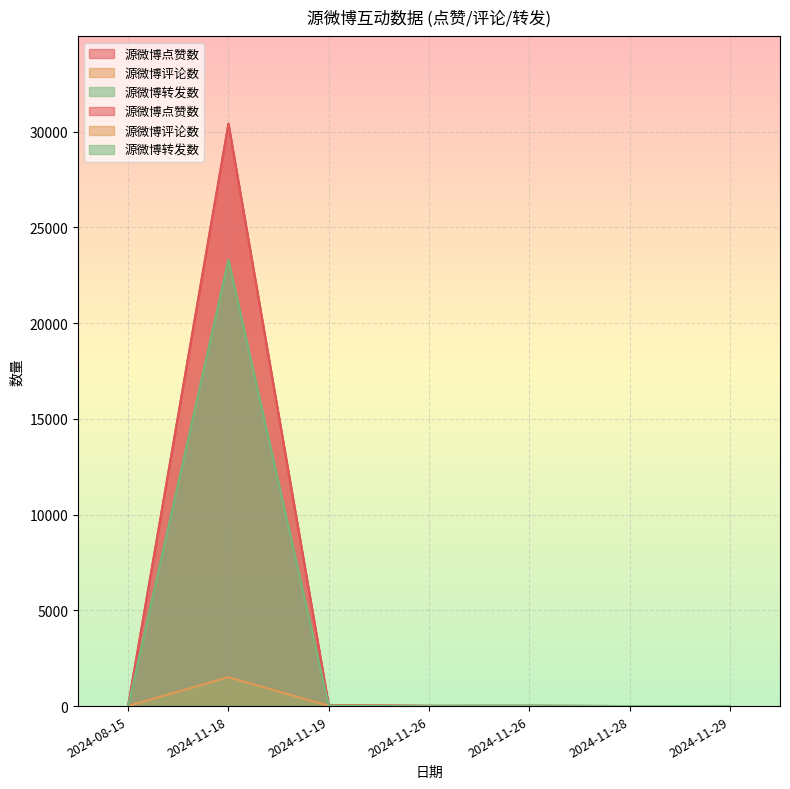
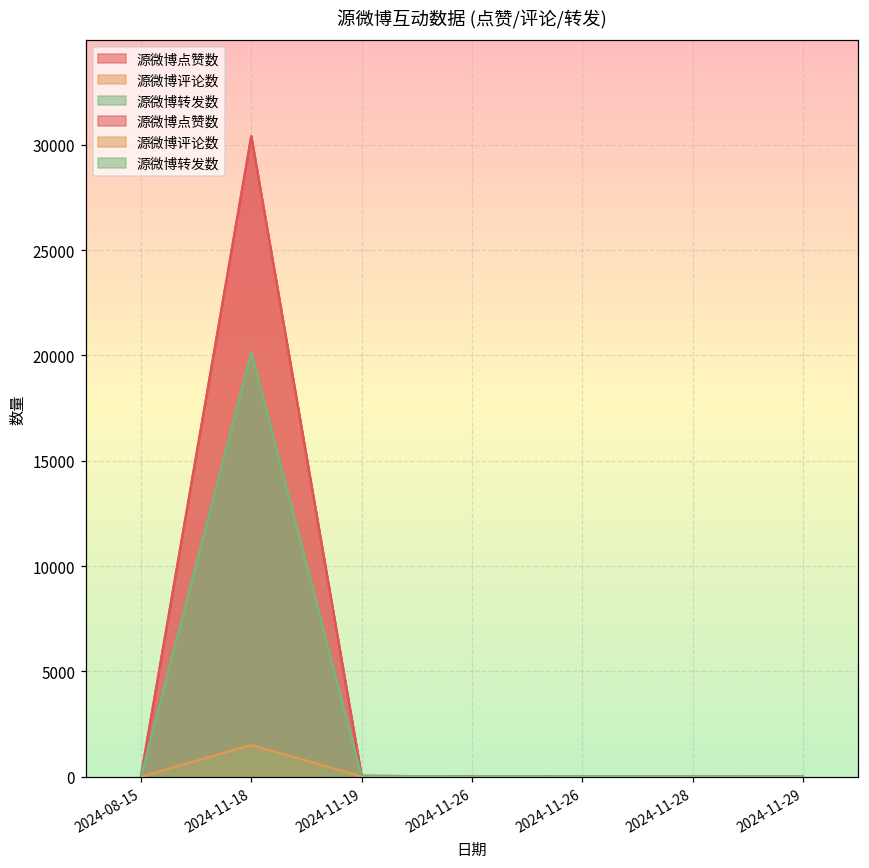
  {
    "源微博转发数": {
-     "2024-11-18": 23300
+     "2024-11-18": 20200
    }
  }
